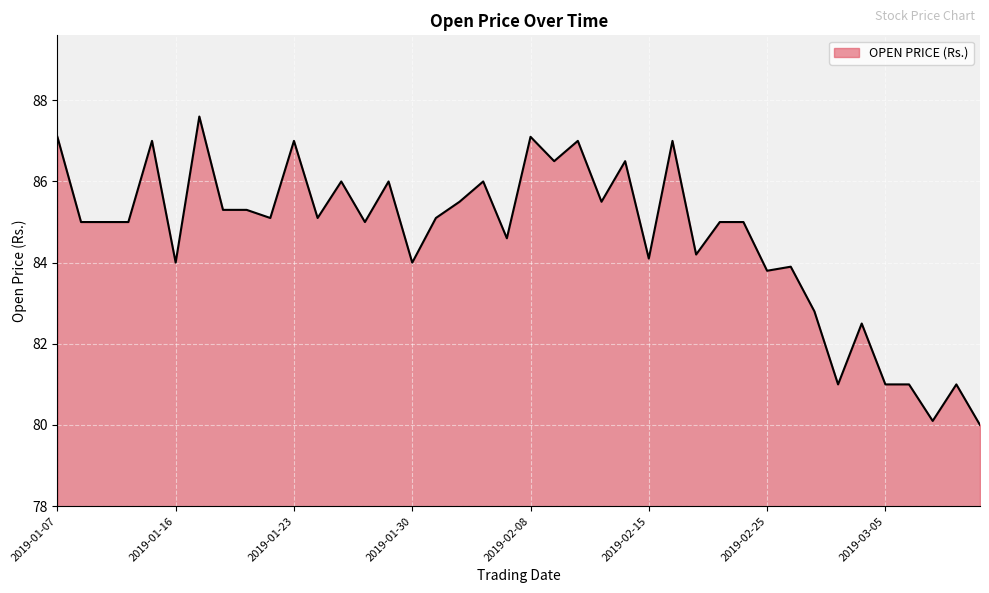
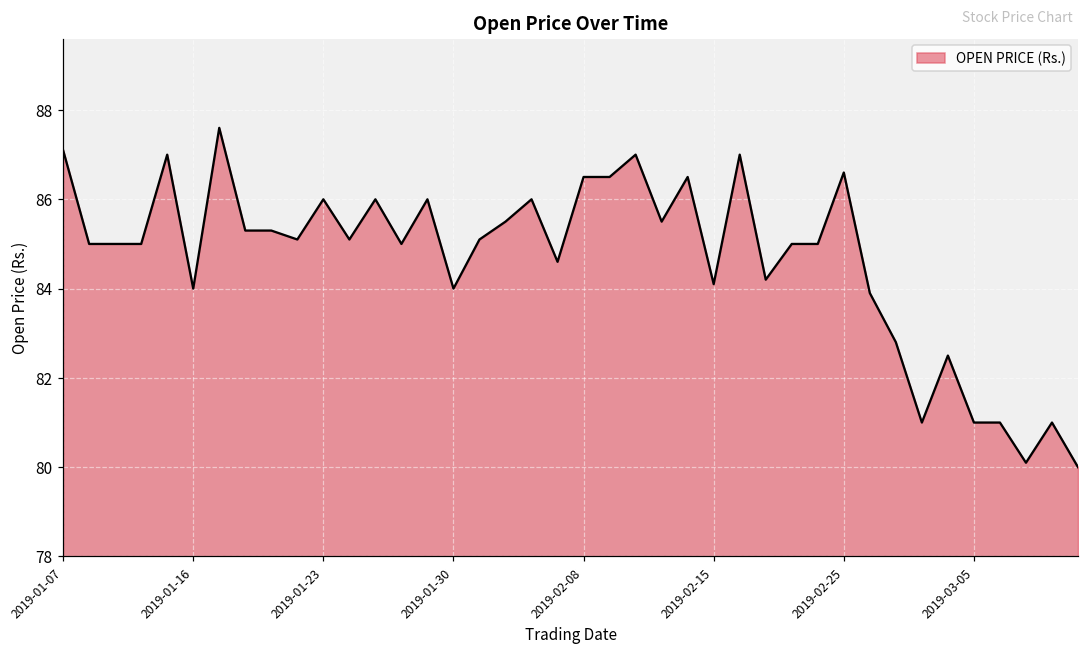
  {
    "2019-01-07": 87.1,
    "2019-01-16": 84.0,
-   "2019-01-23": 87,
+   "2019-01-23": 86,
    "2019-01-30": 84.0,
-   "2019-02-08": 87.1,
+   "2019-02-08": 86.5,
    "2019-02-15": 84.1,
-   "2019-02-25": 83.8,
+   "2019-02-25": 86.6,
    "2019-03-05": 81.0
  }
